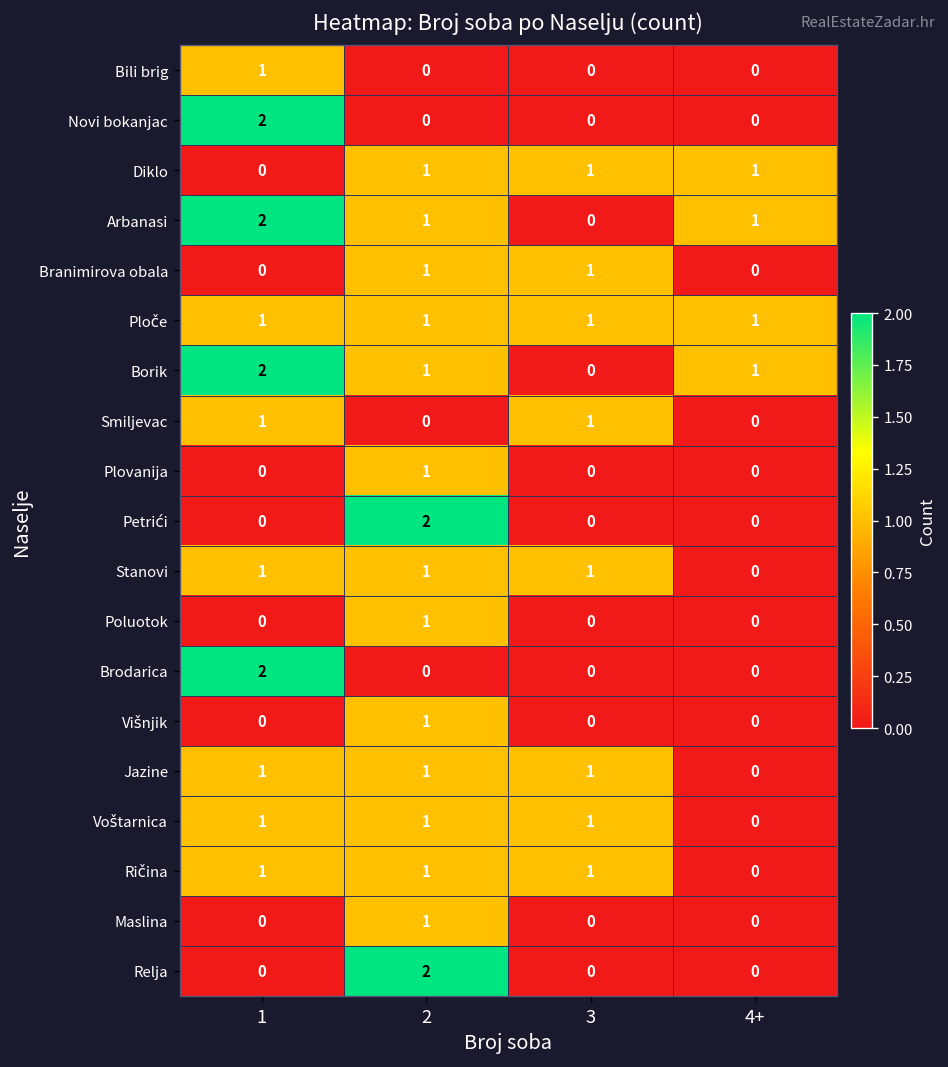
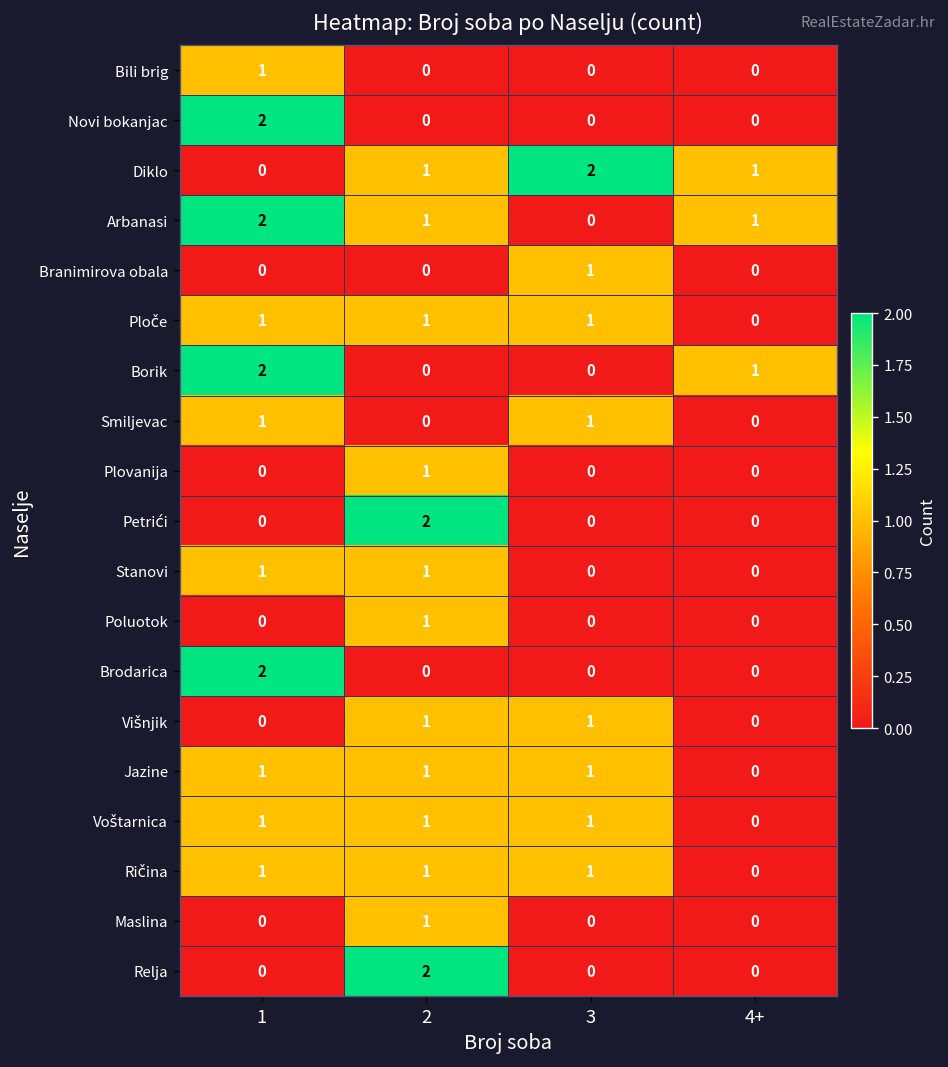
  {
    "Bili brig": {
      "1": 1,
      "2": 0,
      "3": 0,
      "4+": 0
    },
    "Novi bokanjac": {
      "1": 2,
      "2": 0,
      "3": 0,
      "4+": 0
    },
    "Diklo": {
      "1": 0,
      "2": 1,
-     "3": 1,
+     "3": 2,
      "4+": 1
    },
    "Arbanasi": {
      "1": 2,
      "2": 1,
      "3": 0,
      "4+": 1
    },
    "Branimirova obala": {
      "1": 0,
-     "2": 1,
+     "2": 0,
      "3": 1,
      "4+": 0
    },
    "Ploče": {
      "1": 1,
      "2": 1,
      "3": 1,
-     "4+": 1
+     "4+": 0
    },
    "Borik": {
      "1": 2,
-     "2": 1,
+     "2": 0,
      "3": 0,
      "4+": 1
    },
    "Smiljevac": {
      "1": 1,
      "2": 0,
      "3": 1,
      "4+": 0
    },
    "Plovanija": {
      "1": 0,
      "2": 1,
      "3": 0,
      "4+": 0
    },
    "Petrići": {
      "1": 0,
      "2": 2,
      "3": 0,
      "4+": 0
    },
    "Stanovi": {
      "1": 1,
      "2": 1,
-     "3": 1,
+     "3": 0,
      "4+": 0
    },
    "Poluotok": {
      "1": 0,
      "2": 1,
      "3": 0,
      "4+": 0
    },
    "Brodarica": {
      "1": 2,
      "2": 0,
      "3": 0,
      "4+": 0
    },
    "Višnjik": {
      "1": 0,
      "2": 1,
-     "3": 0,
+     "3": 1,
      "4+": 0
    },
    "Jazine": {
      "1": 1,
      "2": 1,
      "3": 1,
      "4+": 0
    },
    "Voštarnica": {
      "1": 1,
      "2": 1,
      "3": 1,
      "4+": 0
    },
    "Ričina": {
      "1": 1,
      "2": 1,
      "3": 1,
      "4+": 0
    },
    "Maslina": {
      "1": 0,
      "2": 1,
      "3": 0,
      "4+": 0
    },
    "Relja": {
      "1": 0,
      "2": 2,
      "3": 0,
      "4+": 0
    }
  }
